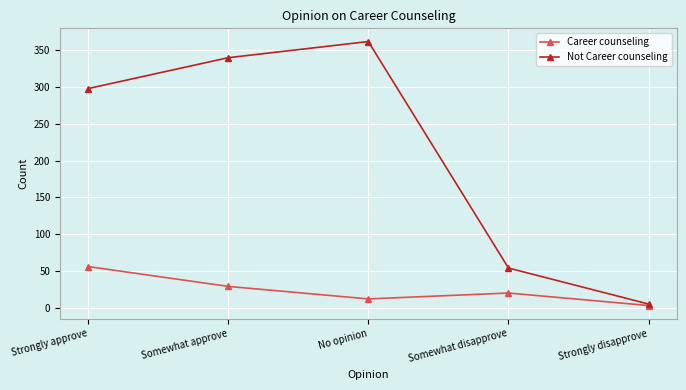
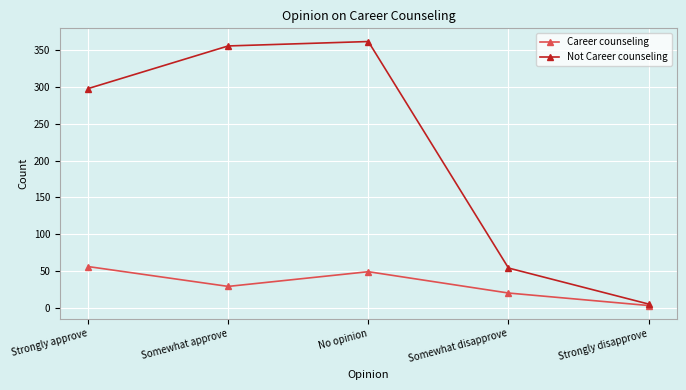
  {
    "Career counseling": {
      "Strongly approve": 60,
      "Somewhat approve": 30,
-     "No opinion": 10,
+     "No opinion": 50,
      "Somewhat disapprove": 20
    },
    "Not Career counseling": {
      "Strongly approve": 300,
-     "Somewhat approve": 340,
+     "Somewhat approve": 360,
      "No opinion": 360,
      "Somewhat disapprove": 50
    }
  }
